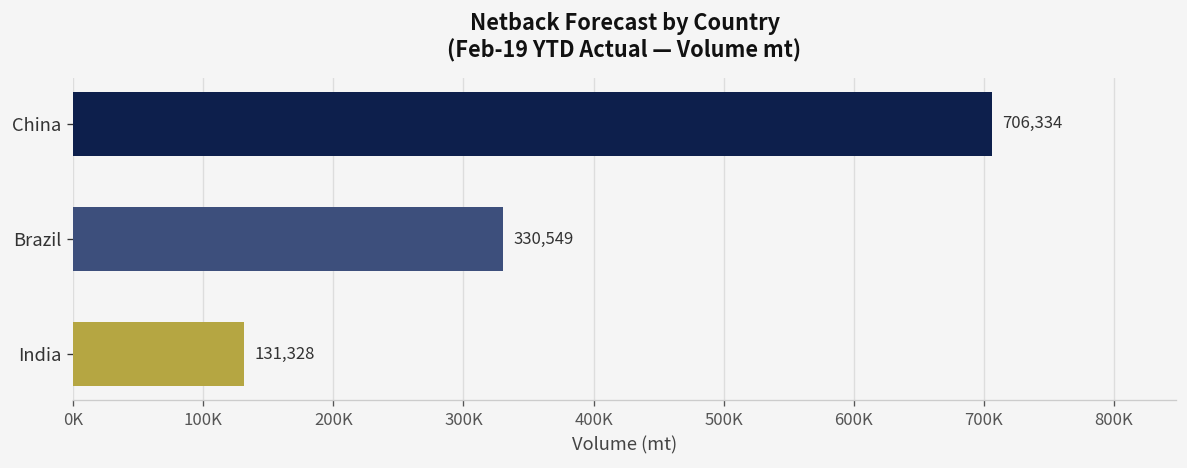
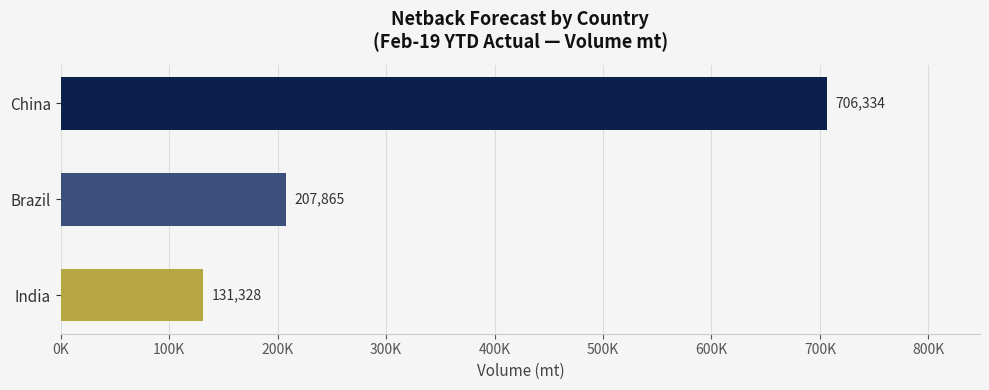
  {
    "China": "706,334",
-   "Brazil": "330,549",
+   "Brazil": "207,865",
    "India": "131,328"
  }
